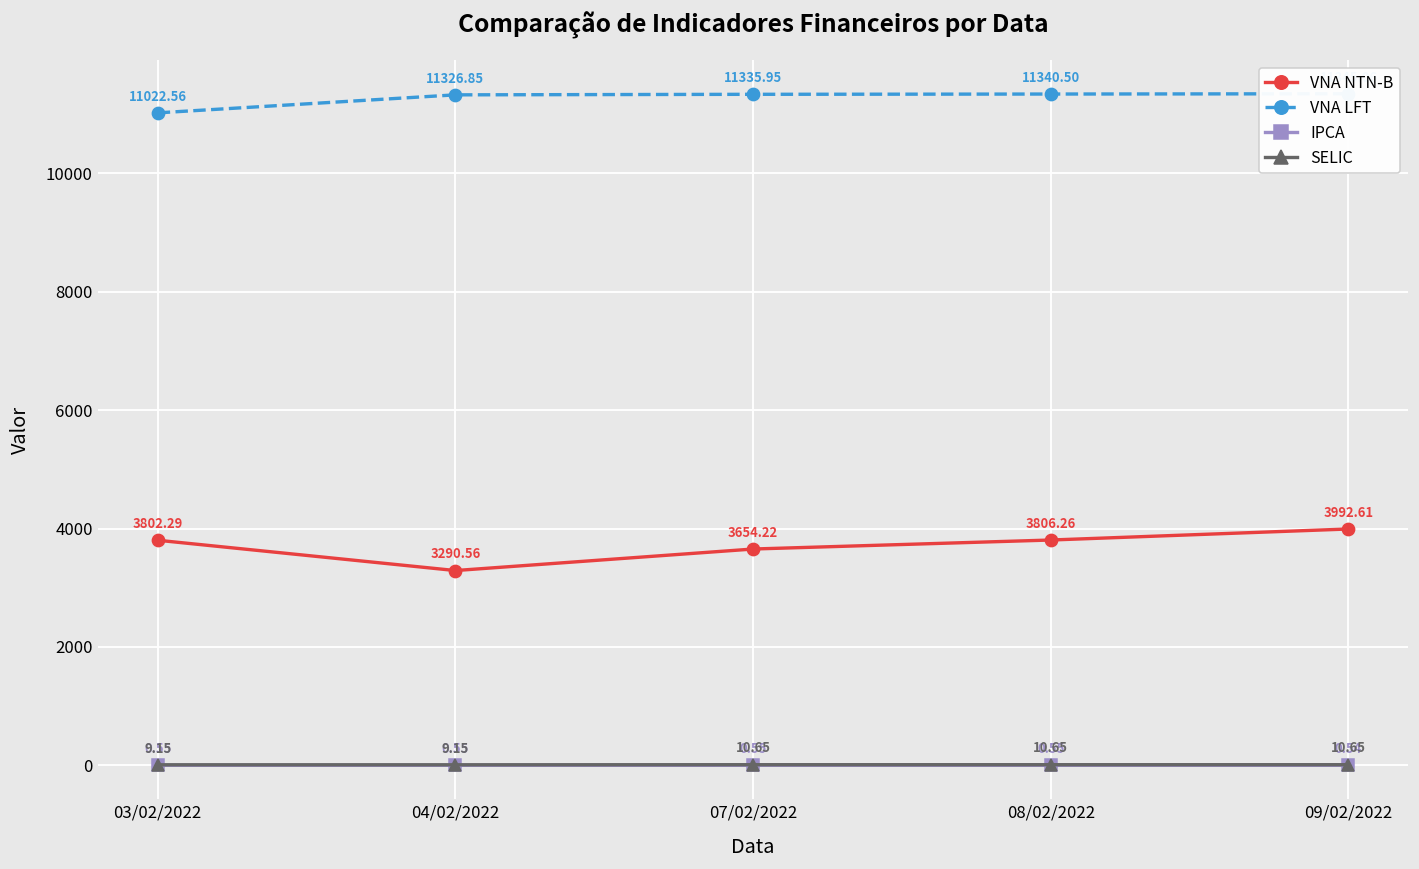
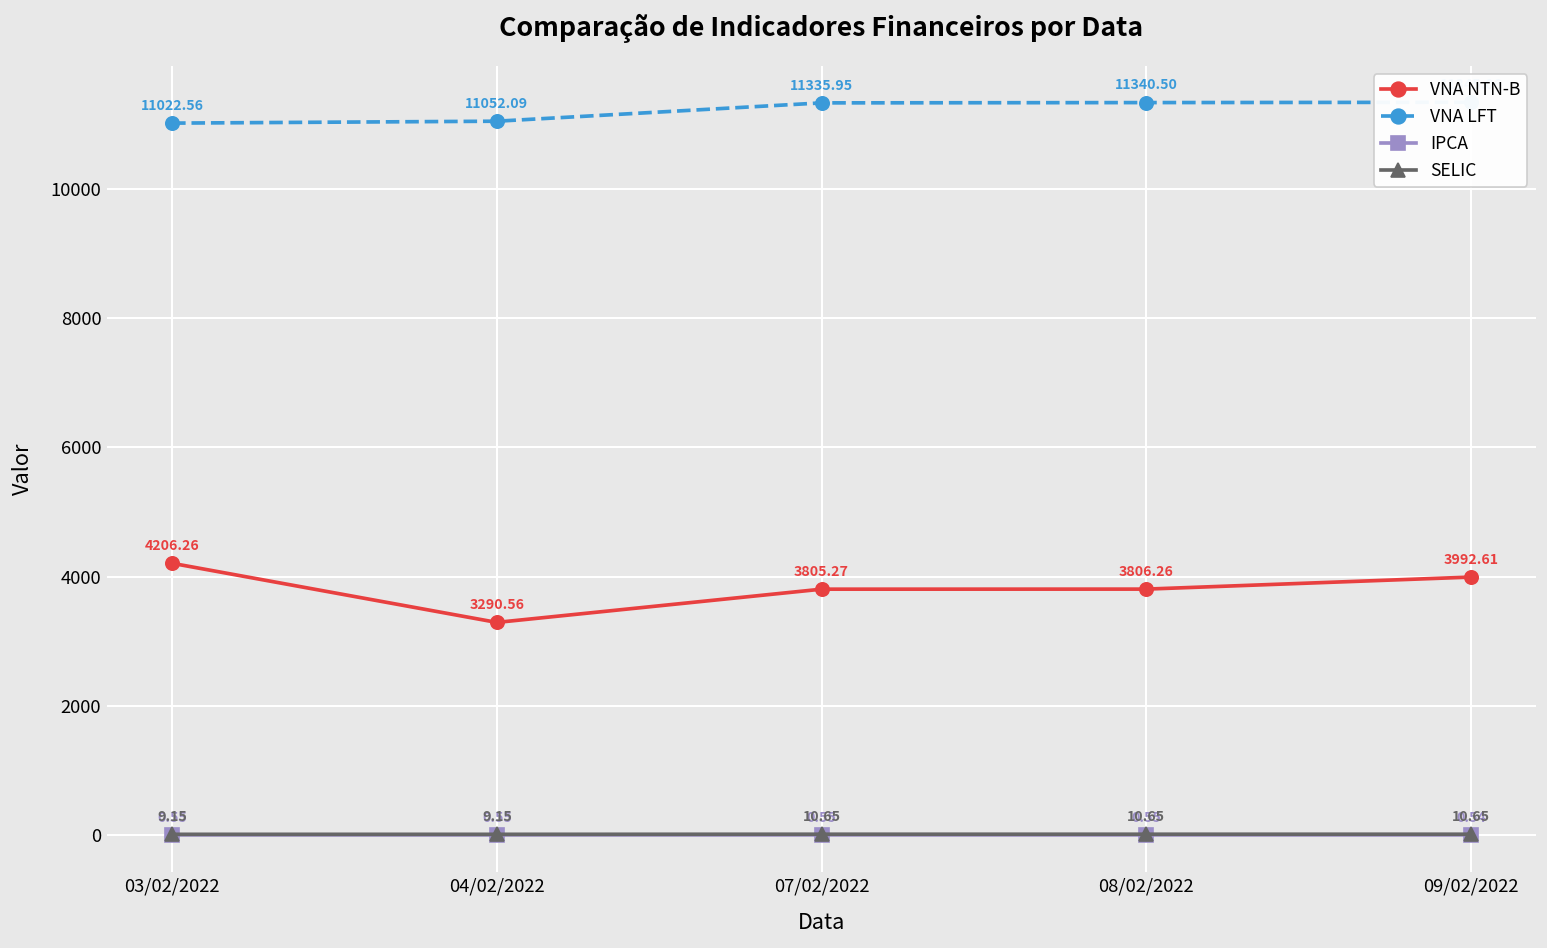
  {
    "VNA NTN-B": {
-     "03/02/2022": 3802.29,
+     "03/02/2022": 4206.26,
      "04/02/2022": 3290.56,
-     "07/02/2022": 3654.22,
+     "07/02/2022": 3805.27,
      "08/02/2022": 3806.26,
      "09/02/2022": 3992.61
    },
    "VNA LFT": {
      "03/02/2022": 11022.56,
-     "04/02/2022": 11326.85,
+     "04/02/2022": 11052.09,
      "07/02/2022": 11335.95,
      "08/02/2022": 11340.50
    }
  }
